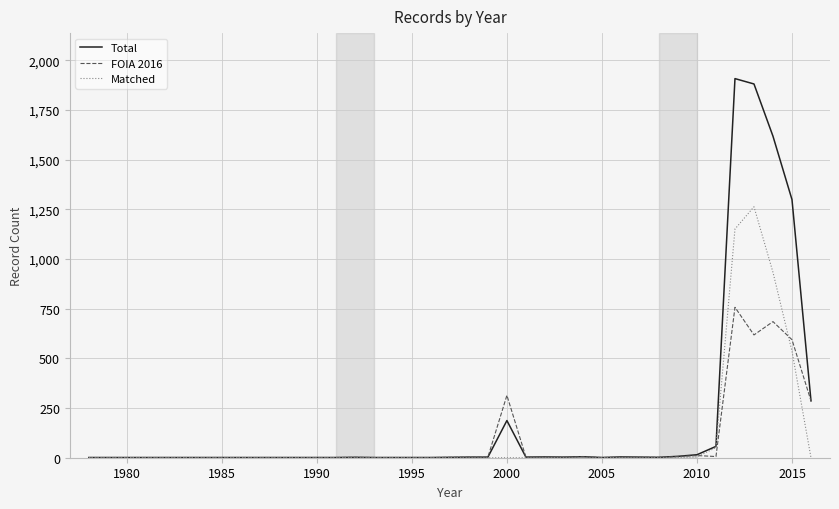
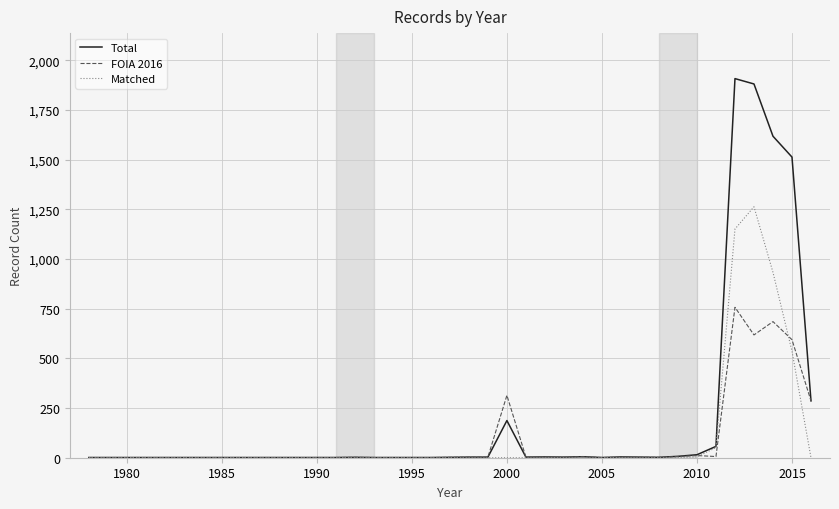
  {
    "Total": {
      "2000": "190",
-     "2015": "1,300"
+     "2015": "1,510"
    },
    "FOIA 2016": {
      "2000": "310",
      "2015": "590"
    },
    "Matched": {
      "2000": "0",
      "2015": "540"
    }
  }
